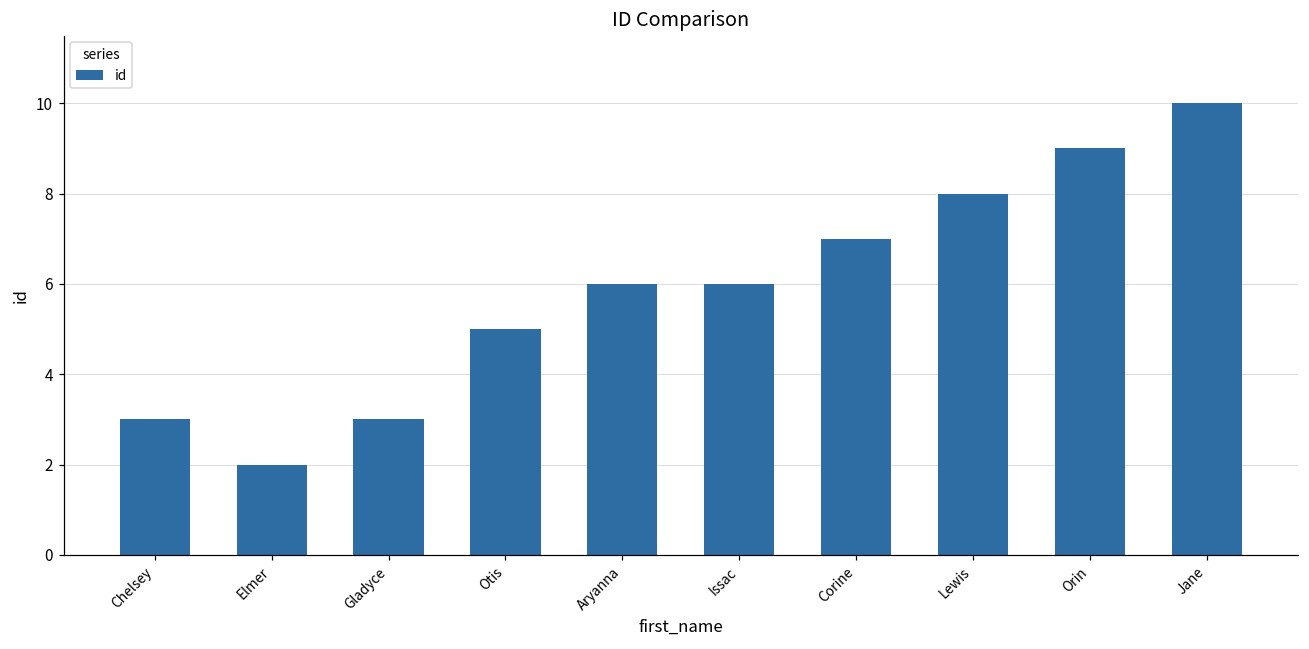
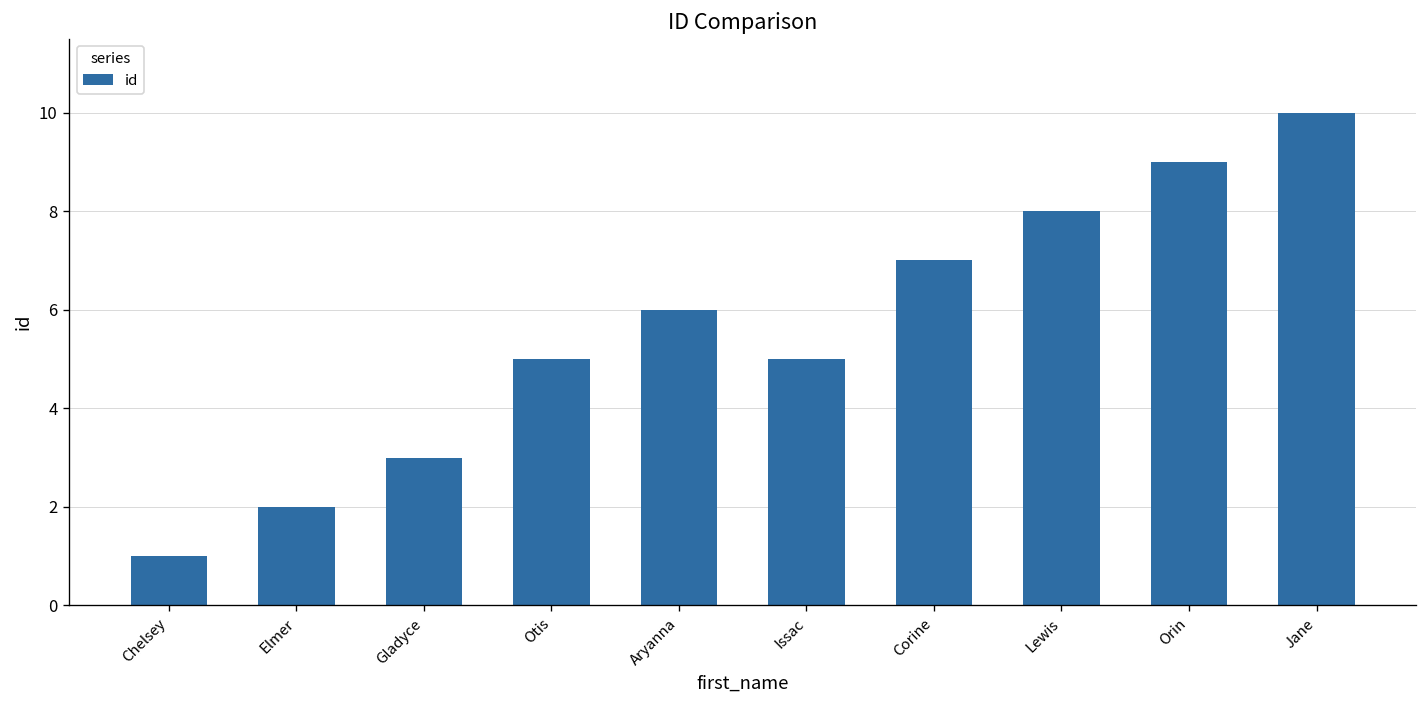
  {
-   "Chelsey": 3,
+   "Chelsey": 1,
    "Elmer": 2,
    "Gladyce": 3,
    "Otis": 5,
    "Aryanna": 6,
-   "Issac": 6,
+   "Issac": 5,
    "Corine": 7,
    "Lewis": 8,
    "Orin": 9,
    "Jane": 10
  }
